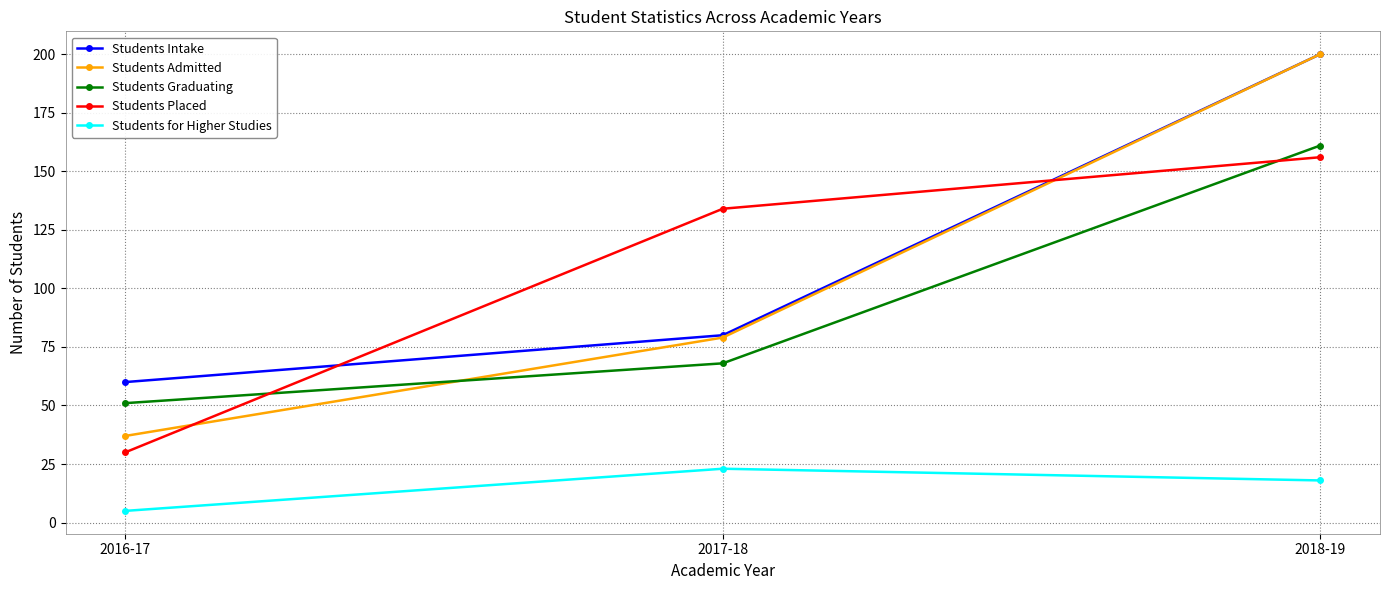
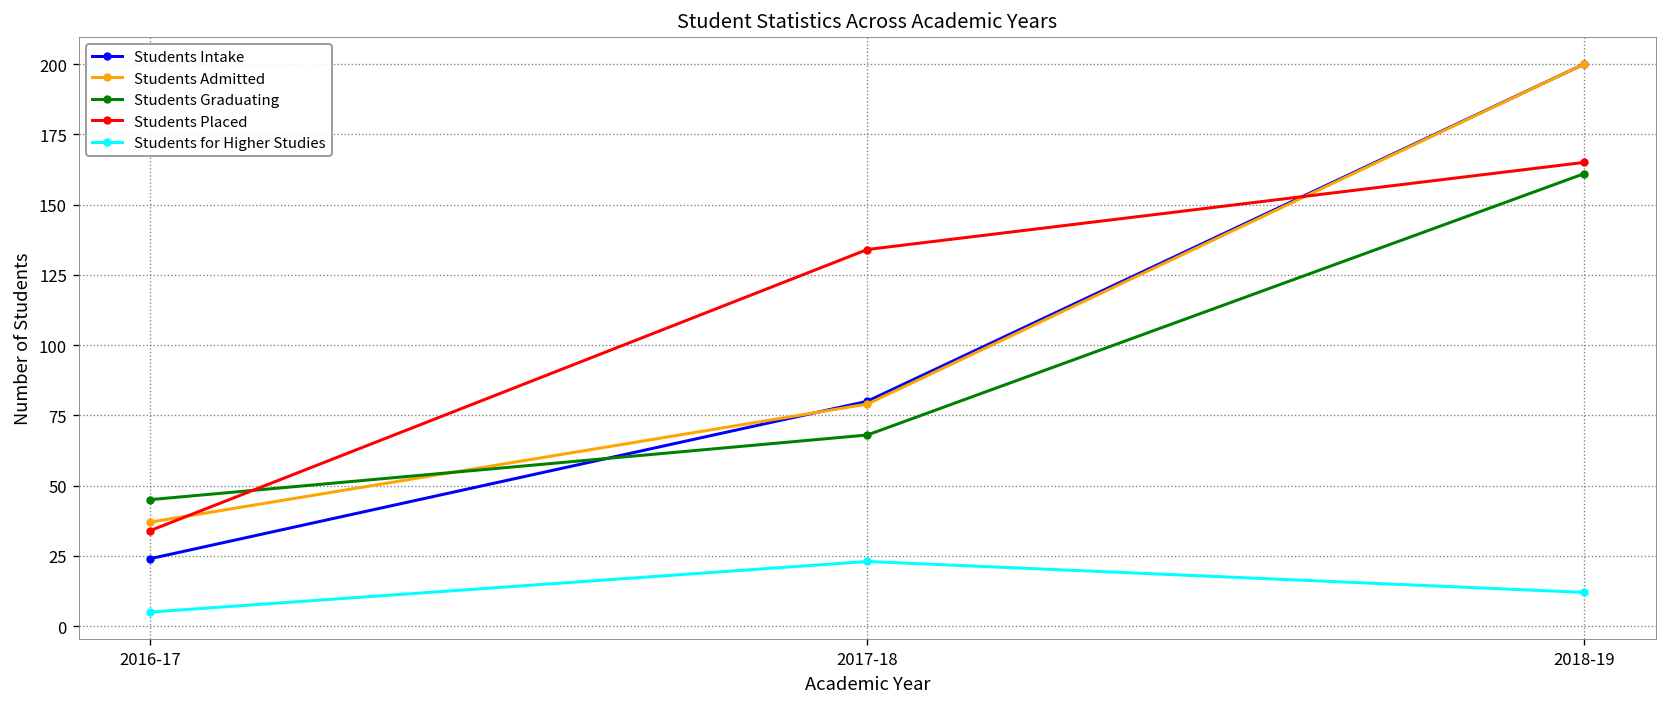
  {
    "Students Intake": {
-     "2016-17": 60
+     "2016-17": 24
    },
    "Students Admitted": {
      "2016-17": 37
    },
    "Students Graduating": {
-     "2016-17": 51,
+     "2016-17": 45,
      "2017-18": 68,
      "2018-19": 161
    },
    "Students Placed": {
-     "2016-17": 30,
+     "2016-17": 34,
      "2017-18": 134,
-     "2018-19": 156
+     "2018-19": 165
    },
    "Students for Higher Studies": {
      "2016-17": 5,
      "2017-18": 23,
-     "2018-19": 18
+     "2018-19": 12
    }
  }
